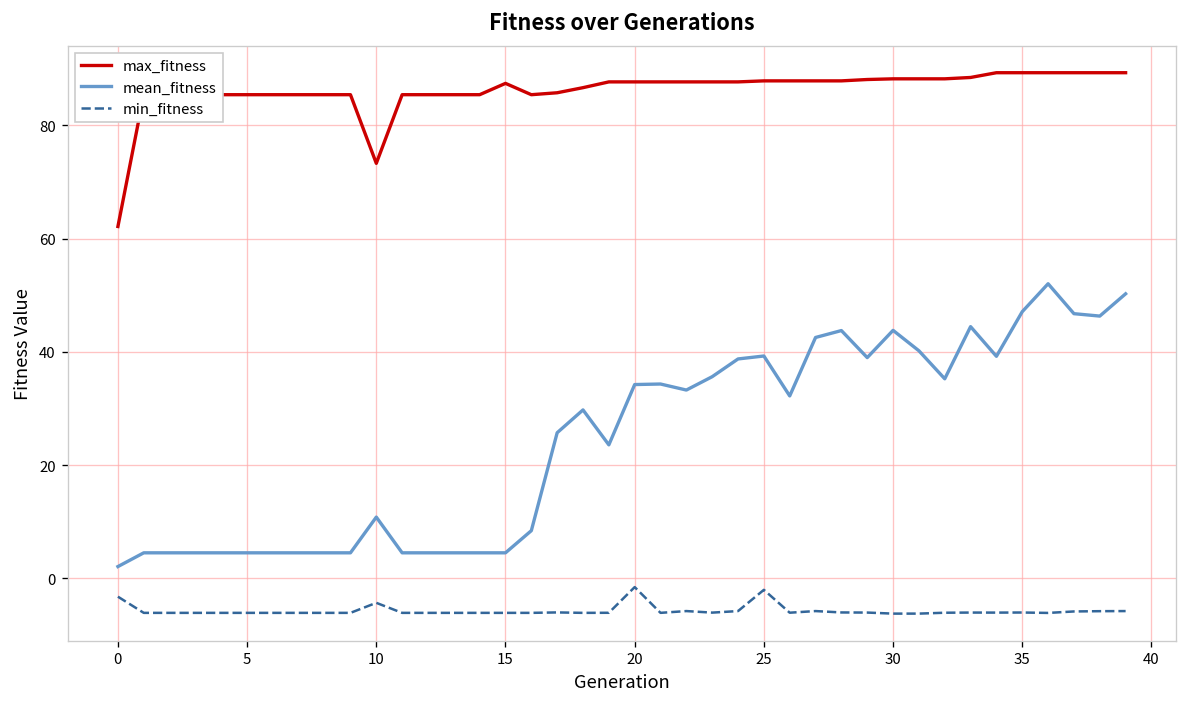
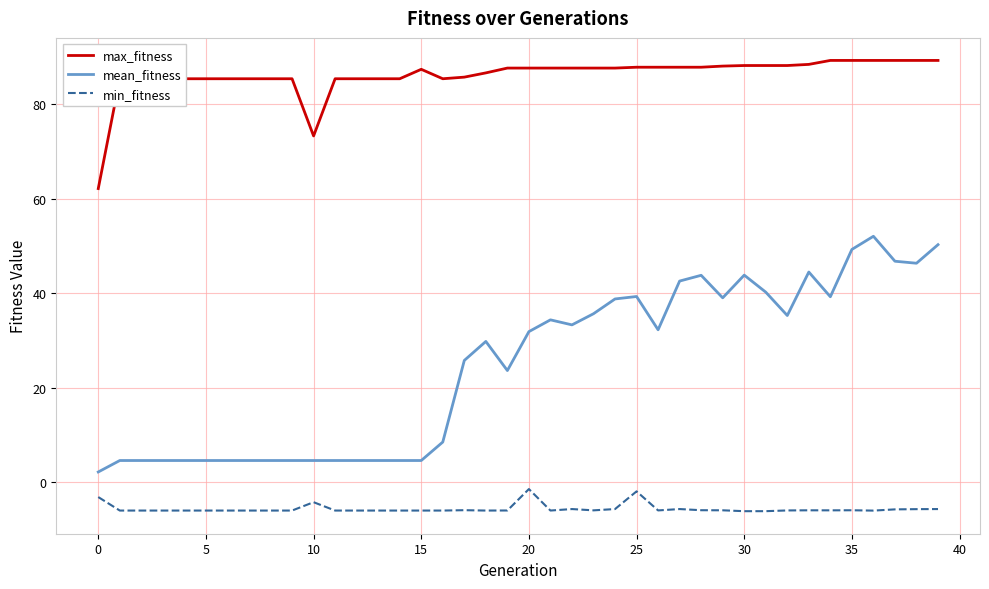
  {
    "max_fitness": {
      "0": 62,
      "5": 85,
      "10": 73,
      "15": 87,
      "20": 88,
      "25": 88,
      "30": 88,
      "35": 89
    },
    "mean_fitness": {
      "0": 2,
      "5": 5,
-     "10": 11,
+     "10": 5,
      "15": 5,
-     "20": 34,
+     "20": 32,
      "25": 39,
      "30": 44,
-     "35": 47
+     "35": 49
    },
    "min_fitness": {
      "0": -3,
      "5": -6,
      "10": -4,
      "15": -6,
      "20": -2,
      "25": -2,
      "30": -6,
      "35": -6
    }
  }
